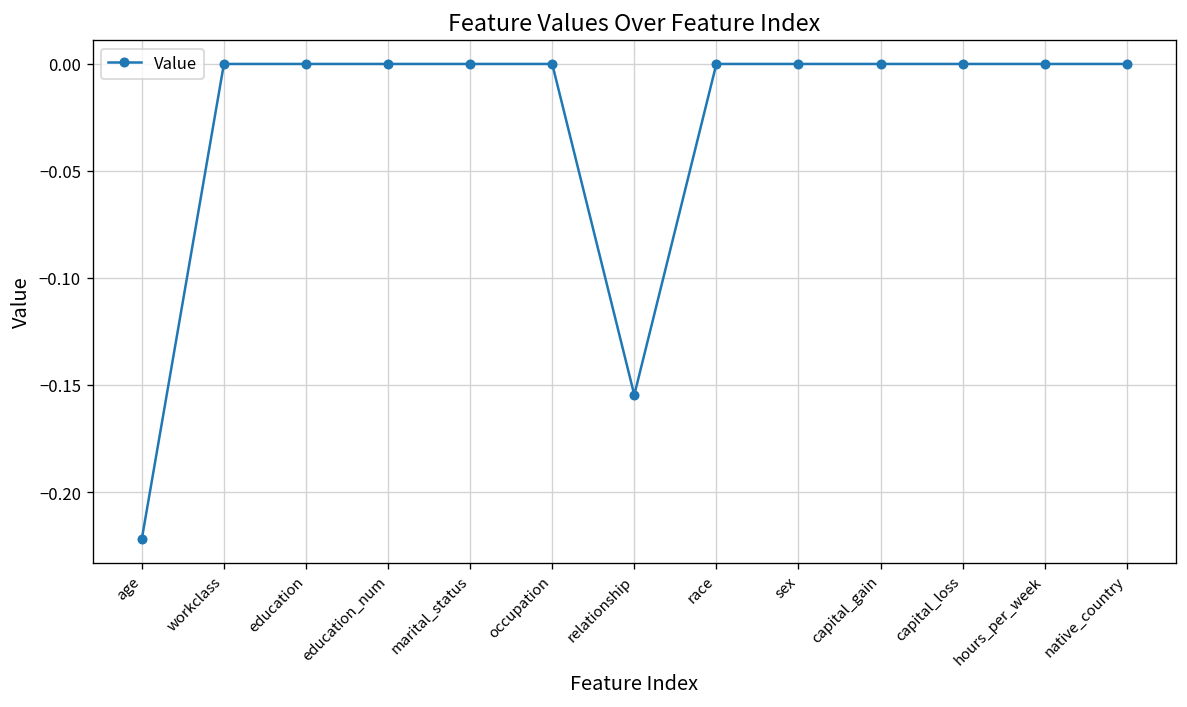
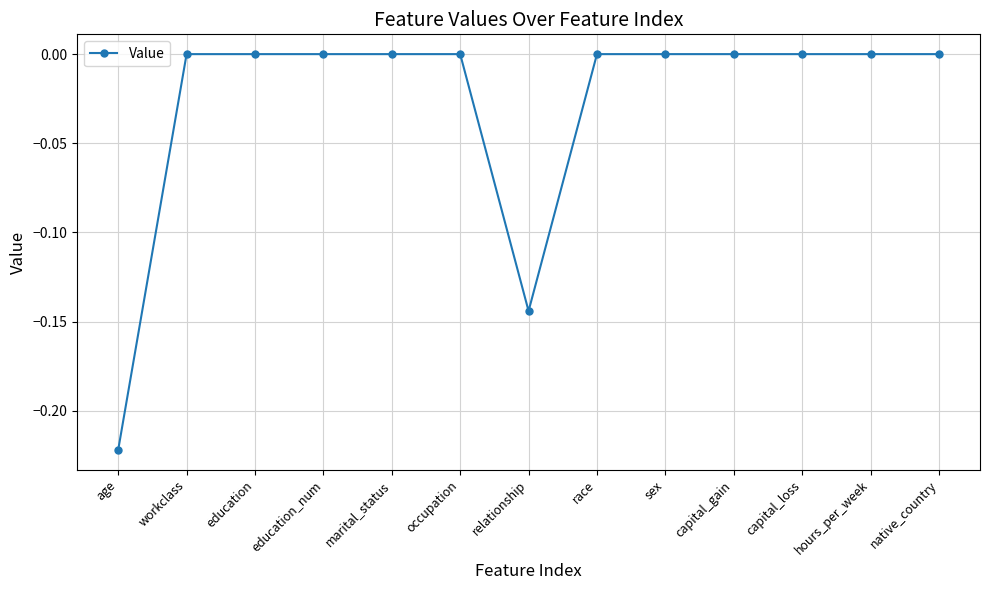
  {
    "age": -0.222,
    "workclass": 0.000,
    "education": 0.000,
    "education_num": 0.000,
    "marital_status": 0.000,
    "occupation": 0.000,
-   "relationship": -0.155,
+   "relationship": -0.144,
    "race": 0.000,
    "sex": 0.000,
    "capital_gain": 0.000,
    "capital_loss": 0.000,
    "hours_per_week": 0.000,
    "native_country": 0.000
  }
